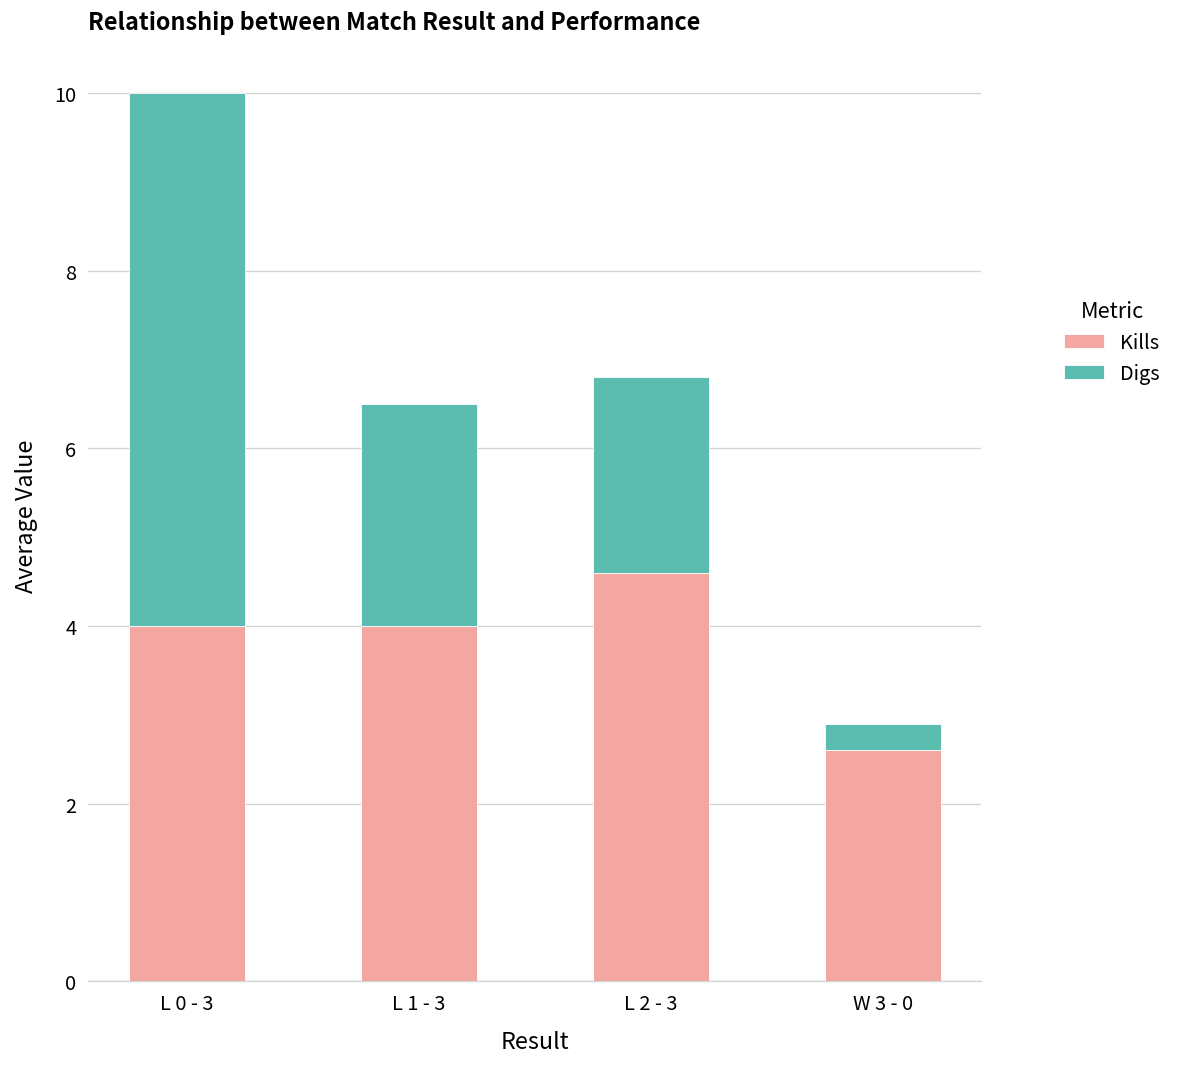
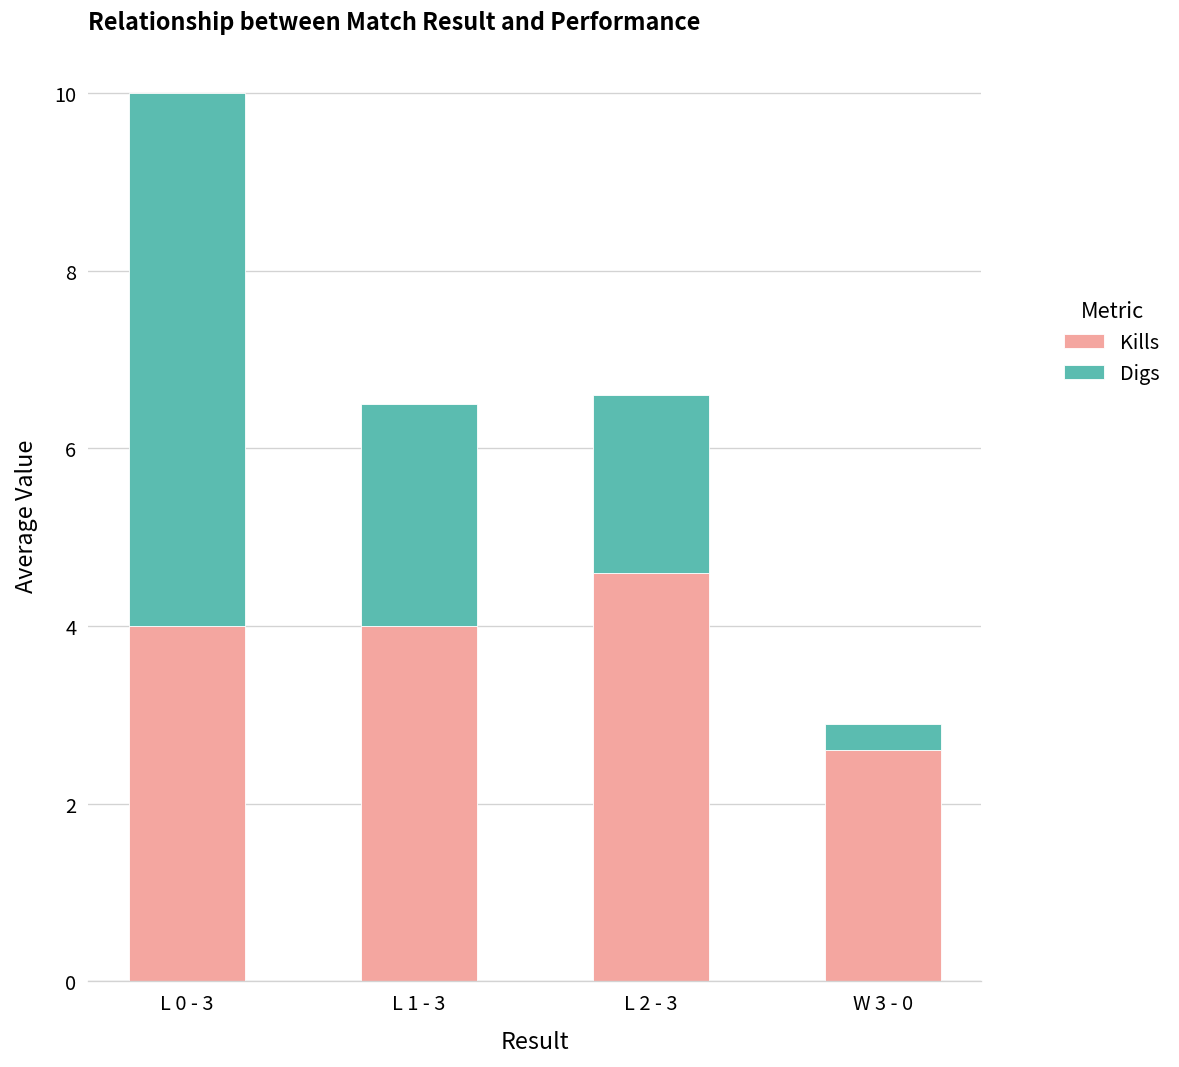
  {
    "Kills": {
      "L 0 - 3": 4.0,
      "L 1 - 3": 4.0,
      "L 2 - 3": 4.6,
      "W 3 - 0": 2.6
    },
    "Digs": {
      "L 0 - 3": 6.0,
      "L 1 - 3": 2.5,
-     "L 2 - 3": 2.2,
+     "L 2 - 3": 2.0,
      "W 3 - 0": 0.3
    }
  }
